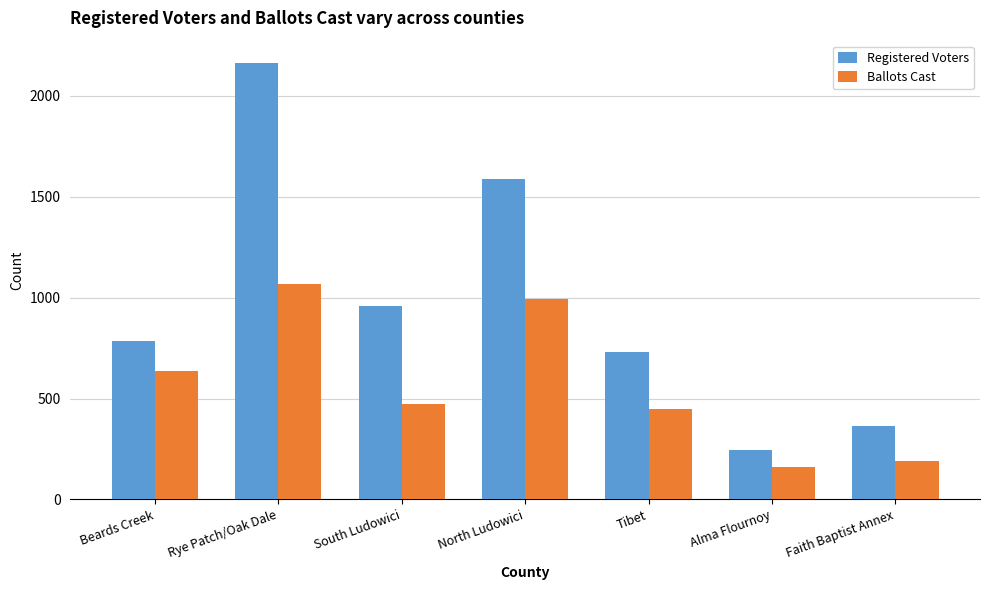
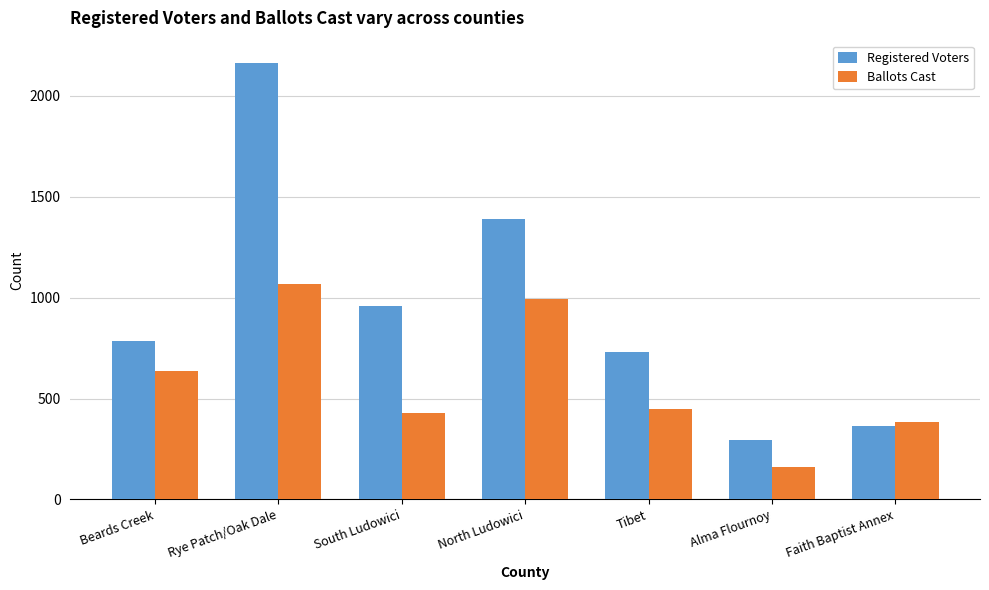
  {
    "Registered Voters": {
      "Beards Creek": 790,
      "Rye Patch/Oak Dale": 2170,
      "South Ludowici": 960,
-     "North Ludowici": 1590,
+     "North Ludowici": 1390,
      "Tibet": 730,
-     "Alma Flournoy": 250,
+     "Alma Flournoy": 300,
      "Faith Baptist Annex": 370
    },
    "Ballots Cast": {
      "Beards Creek": 640,
      "Rye Patch/Oak Dale": 1070,
-     "South Ludowici": 480,
+     "South Ludowici": 430,
      "North Ludowici": 990,
      "Tibet": 450,
      "Alma Flournoy": 160,
-     "Faith Baptist Annex": 190
+     "Faith Baptist Annex": 390
    }
  }
